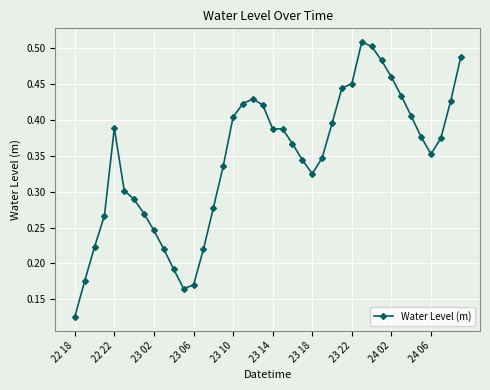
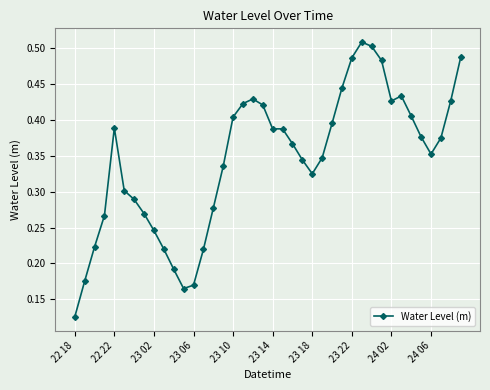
  {
    "22 18": 0.13,
    "22 22": 0.39,
    "23 02": 0.25,
    "23 06": 0.17,
    "23 10": 0.40,
    "23 14": 0.39,
    "23 18": 0.33,
-   "23 22": 0.45,
-   "24 02": 0.46,
+   "23 22": 0.49,
+   "24 02": 0.43,
    "24 06": 0.35
  }
